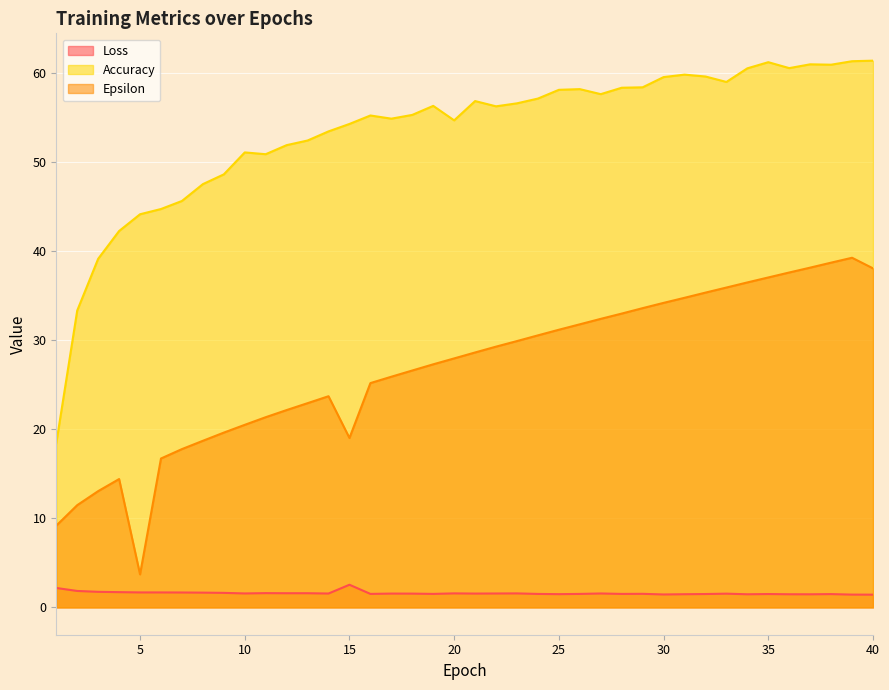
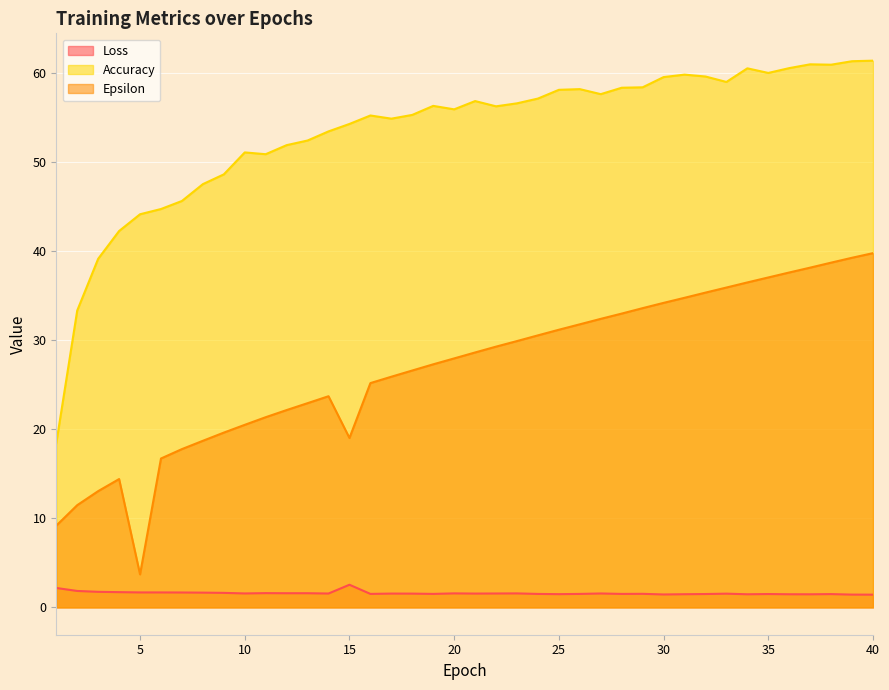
  {
    "Loss": {
      "5": 2,
      "10": 2,
      "15": 3,
      "20": 2,
      "25": 1,
      "30": 1,
      "35": 1,
      "40": 1
    },
    "Accuracy": {
      "5": 44,
      "10": 51,
      "15": 54,
-     "20": 55,
+     "20": 56,
      "25": 58,
      "30": 60,
-     "35": 61,
+     "35": 60,
      "40": 61
    },
    "Epsilon": {
      "5": 4,
      "10": 20,
      "15": 19,
      "20": 28,
      "25": 31,
      "30": 34,
      "35": 37,
-     "40": 38
+     "40": 40
    }
  }
